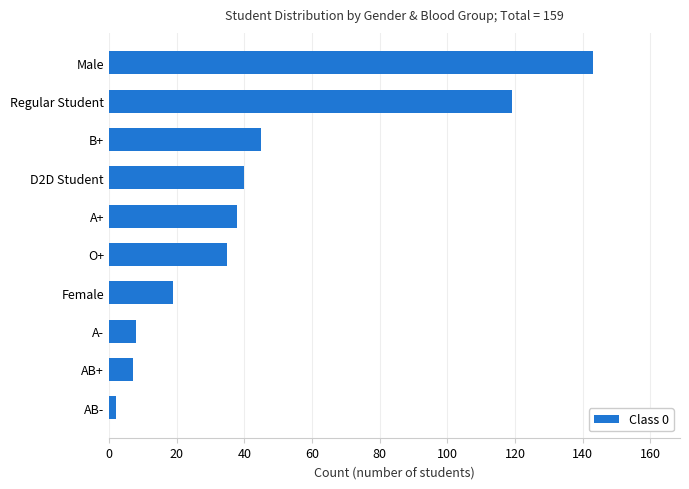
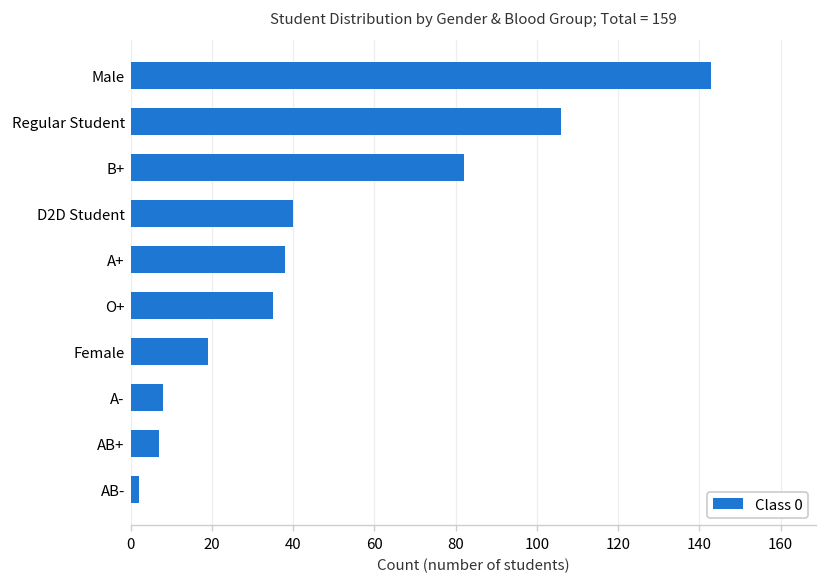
  {
    "Male": 143,
-   "Regular Student": 119,
-   "B+": 45,
+   "Regular Student": 106,
+   "B+": 82,
    "D2D Student": 40,
    "A+": 38,
    "O+": 35,
    "Female": 19,
    "A-": 8,
    "AB+": 7,
    "AB-": 2
  }
